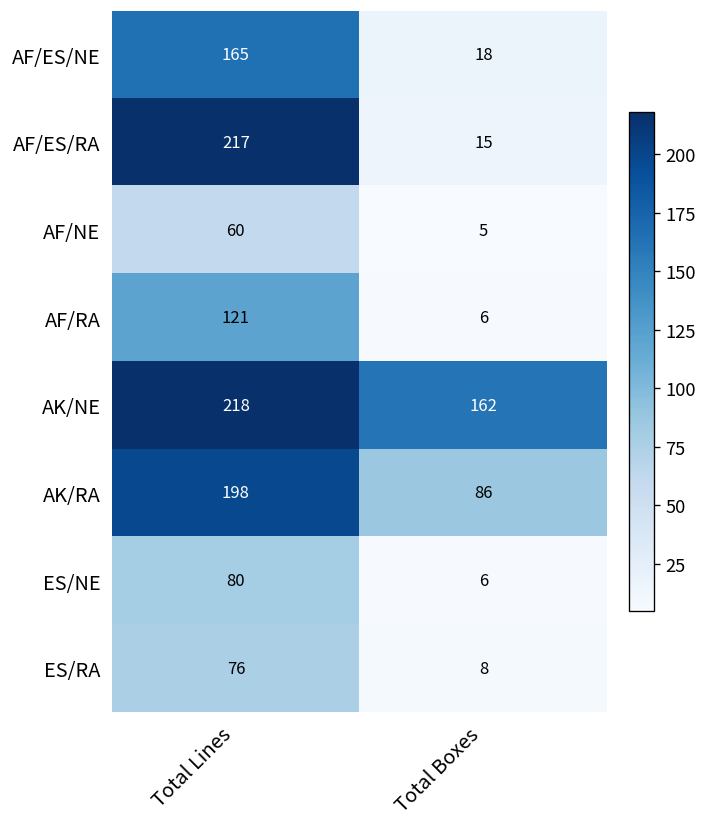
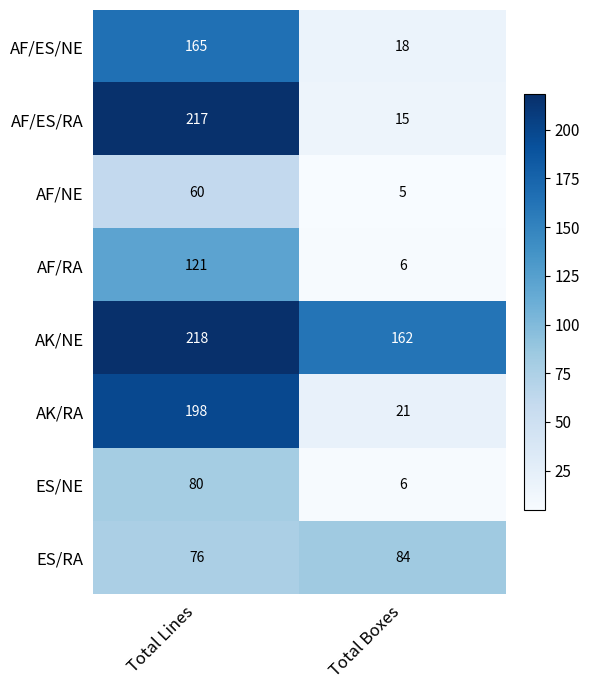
  {
    "AF/ES/NE": {
      "Total Lines": 165,
      "Total Boxes": 18
    },
    "AF/ES/RA": {
      "Total Lines": 217,
      "Total Boxes": 15
    },
    "AF/NE": {
      "Total Lines": 60,
      "Total Boxes": 5
    },
    "AF/RA": {
      "Total Lines": 121,
      "Total Boxes": 6
    },
    "AK/NE": {
      "Total Lines": 218,
      "Total Boxes": 162
    },
    "AK/RA": {
      "Total Lines": 198,
-     "Total Boxes": 86
+     "Total Boxes": 21
    },
    "ES/NE": {
      "Total Lines": 80,
      "Total Boxes": 6
    },
    "ES/RA": {
      "Total Lines": 76,
-     "Total Boxes": 8
+     "Total Boxes": 84
    }
  }
